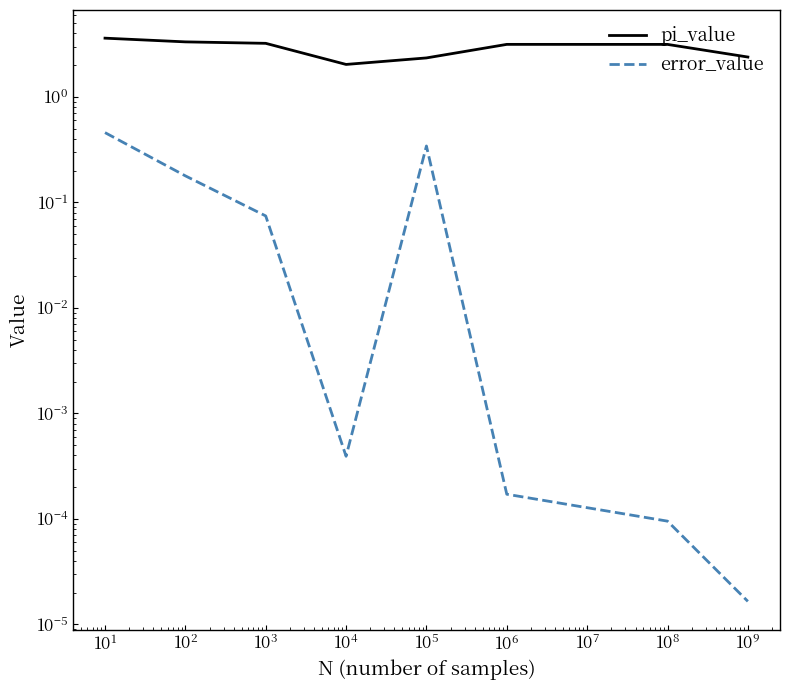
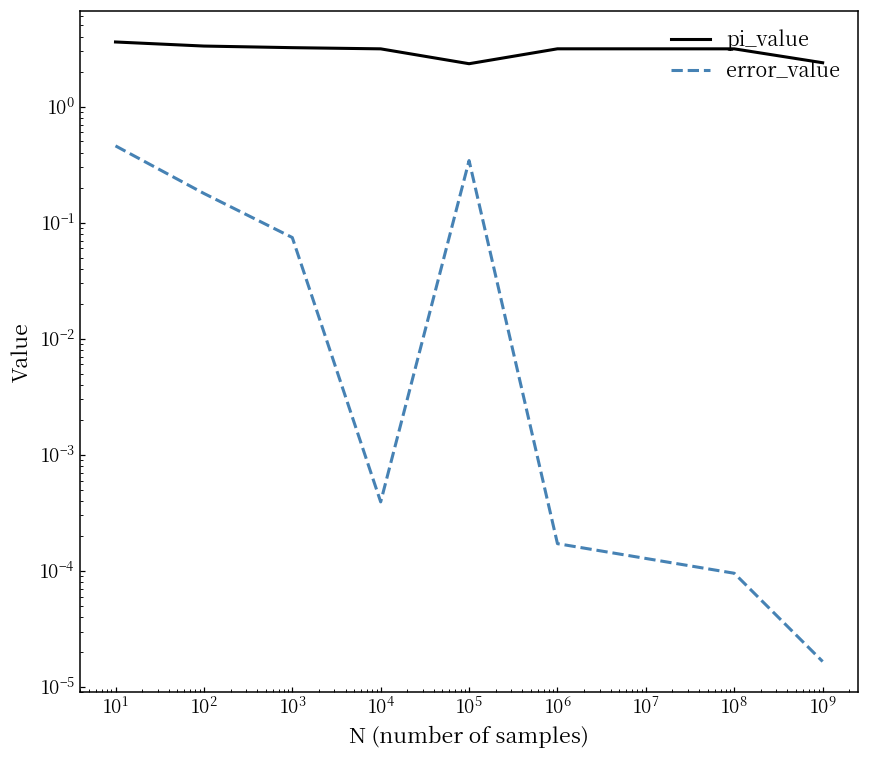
  {
    "pi_value": {
      "10^1": 3.6,
      "10^2": 3.3,
      "10^3": 3.2,
-     "10^4": 2.0,
+     "10^4": 3.1,
      "10^5": 2.3,
      "10^6": 3.1,
      "10^8": 3.1,
      "10^9": 2.4
    },
    "error_value": {
      "10^1": 0.5,
      "10^2": 0.18,
      "10^3": 0.07,
      "10^4": 0.00039,
      "10^5": 0.34,
      "10^6": 0.00017,
      "10^8": 0.00010,
      "10^9": 0.000017
    }
  }
